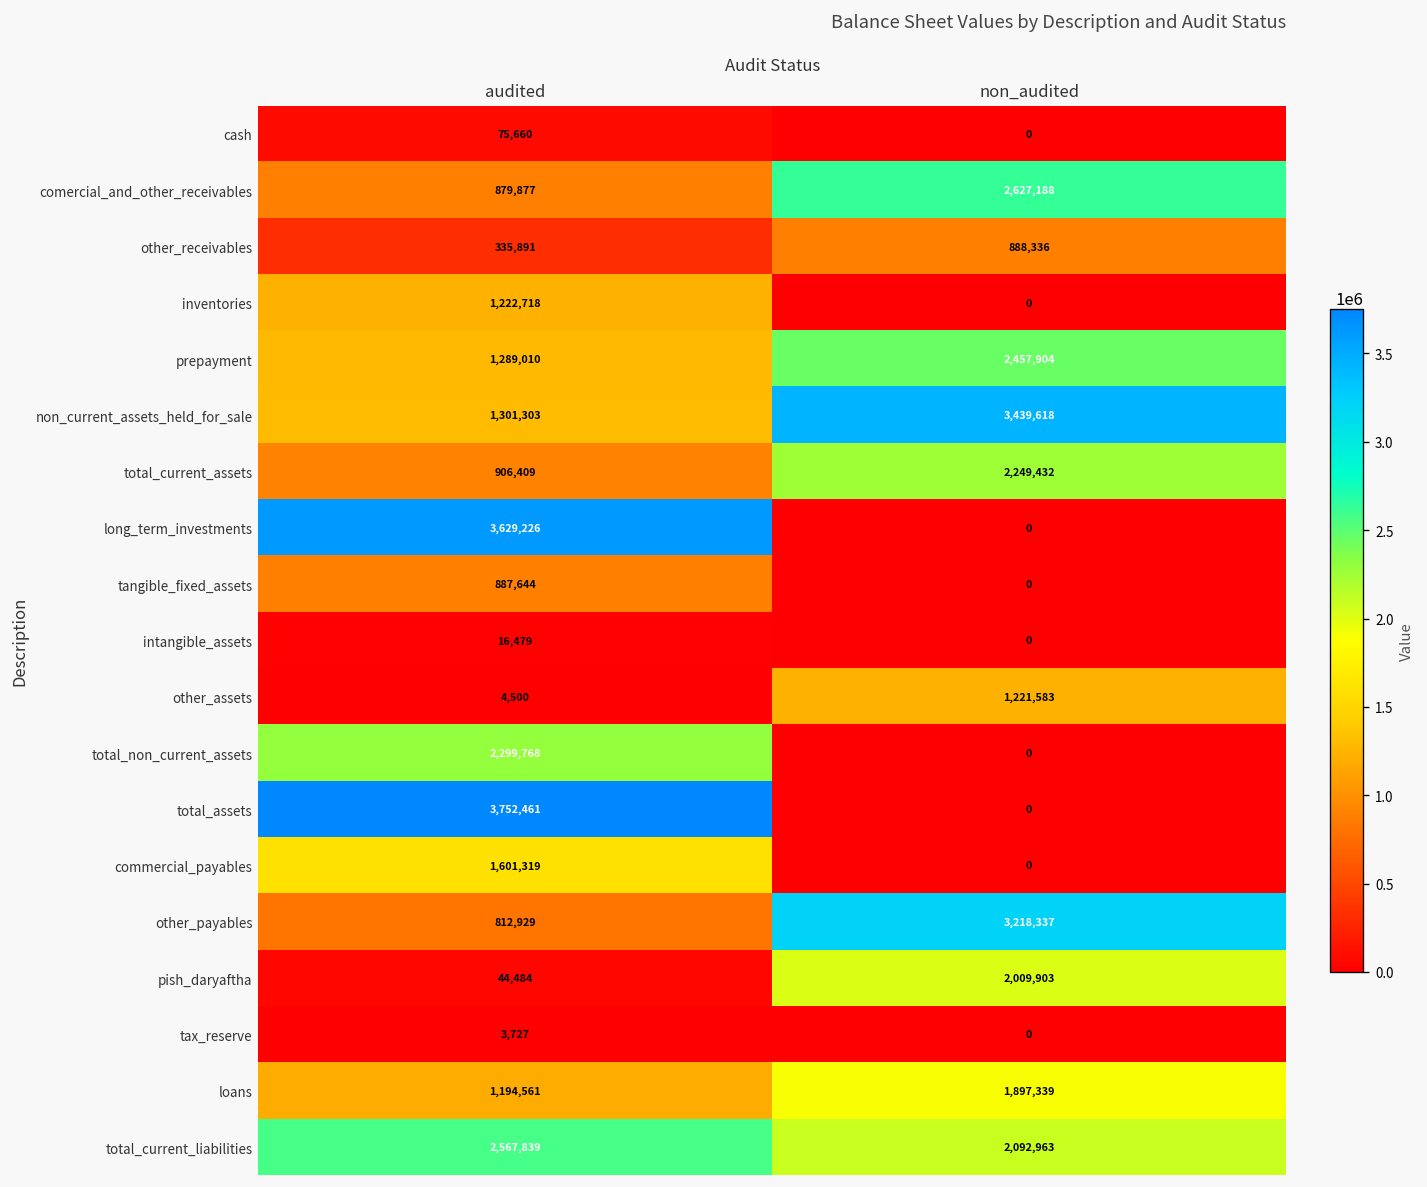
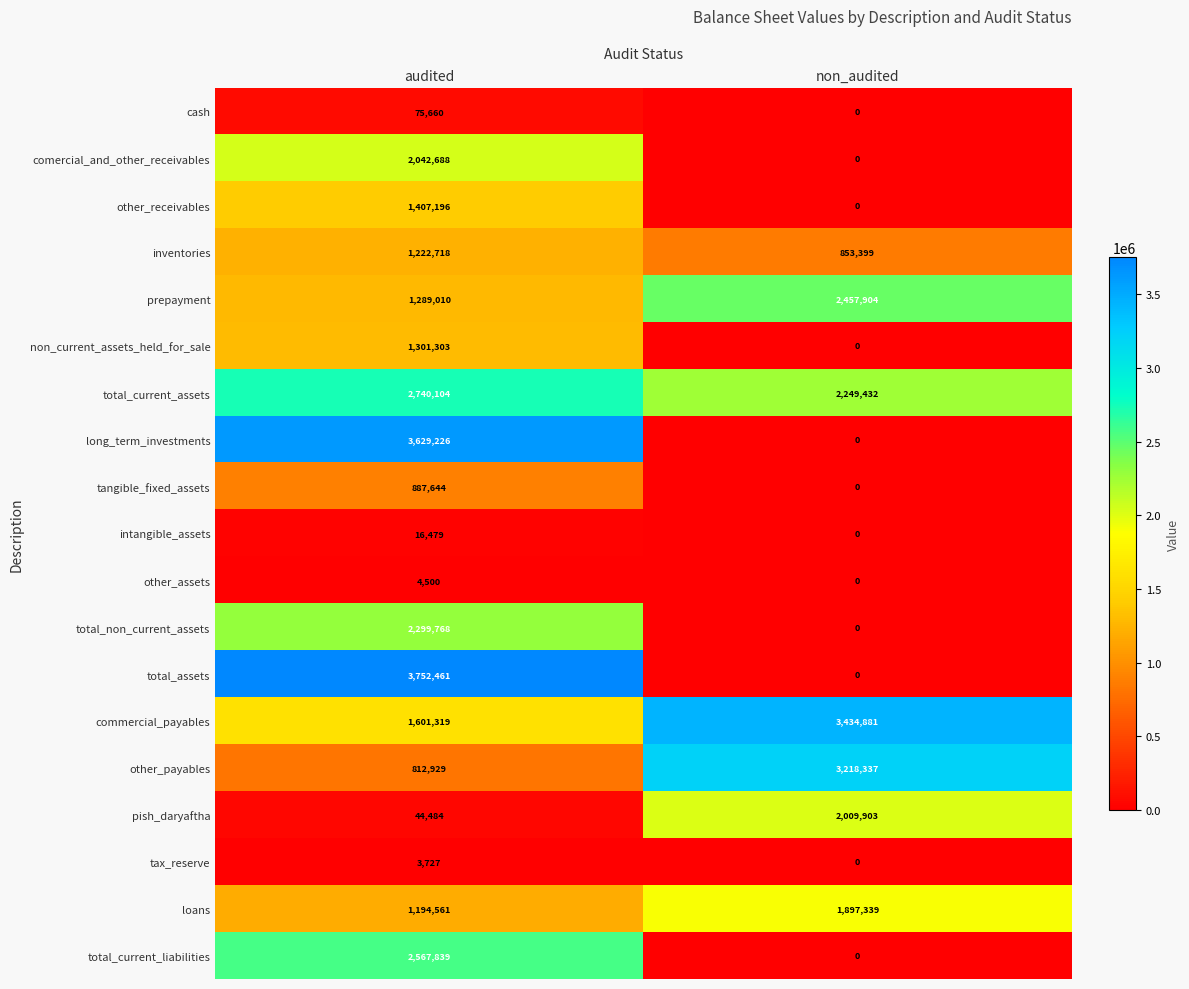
  {
    "cash": {
      "audited": "75,660",
      "non_audited": "0"
    },
    "comercial_and_other_receivables": {
-     "audited": "879,877",
-     "non_audited": "2,627,188"
+     "audited": "2,042,688",
+     "non_audited": "0"
    },
    "other_receivables": {
-     "audited": "335,891",
-     "non_audited": "888,336"
+     "audited": "1,407,196",
+     "non_audited": "0"
    },
    "inventories": {
      "audited": "1,222,718",
-     "non_audited": "0"
+     "non_audited": "853,399"
    },
    "prepayment": {
      "audited": "1,289,010",
      "non_audited": "2,457,904"
    },
    "non_current_assets_held_for_sale": {
      "audited": "1,301,303",
-     "non_audited": "3,439,618"
+     "non_audited": "0"
    },
    "total_current_assets": {
-     "audited": "906,409",
+     "audited": "2,740,104",
      "non_audited": "2,249,432"
    },
    "long_term_investments": {
      "audited": "3,629,226",
      "non_audited": "0"
    },
    "tangible_fixed_assets": {
      "audited": "887,644",
      "non_audited": "0"
    },
    "intangible_assets": {
      "audited": "16,479",
      "non_audited": "0"
    },
    "other_assets": {
      "audited": "4,500",
-     "non_audited": "1,221,583"
+     "non_audited": "0"
    },
    "total_non_current_assets": {
      "audited": "2,299,768",
      "non_audited": "0"
    },
    "total_assets": {
      "audited": "3,752,461",
      "non_audited": "0"
    },
    "commercial_payables": {
      "audited": "1,601,319",
-     "non_audited": "0"
+     "non_audited": "3,434,881"
    },
    "other_payables": {
      "audited": "812,929",
      "non_audited": "3,218,337"
    },
    "pish_daryaftha": {
      "audited": "44,484",
      "non_audited": "2,009,903"
    },
    "tax_reserve": {
      "audited": "3,727",
      "non_audited": "0"
    },
    "loans": {
      "audited": "1,194,561",
      "non_audited": "1,897,339"
    },
    "total_current_liabilities": {
      "audited": "2,567,839",
-     "non_audited": "2,092,963"
+     "non_audited": "0"
    }
  }
